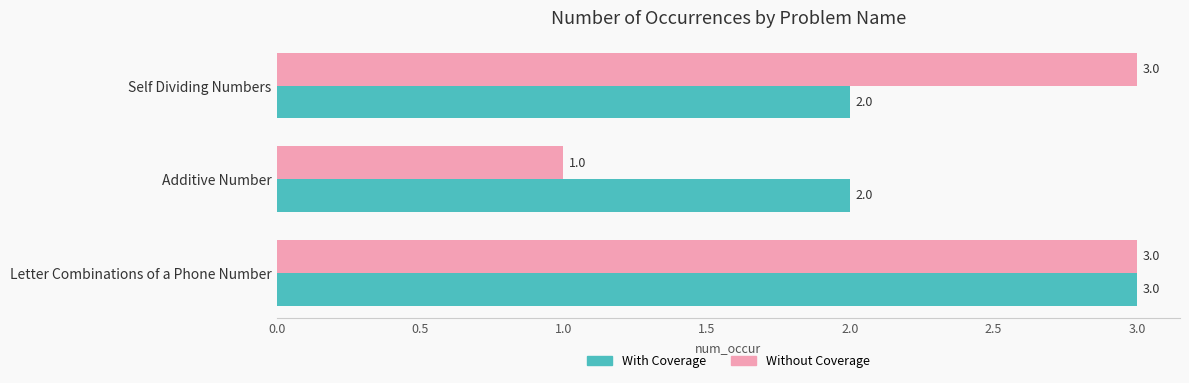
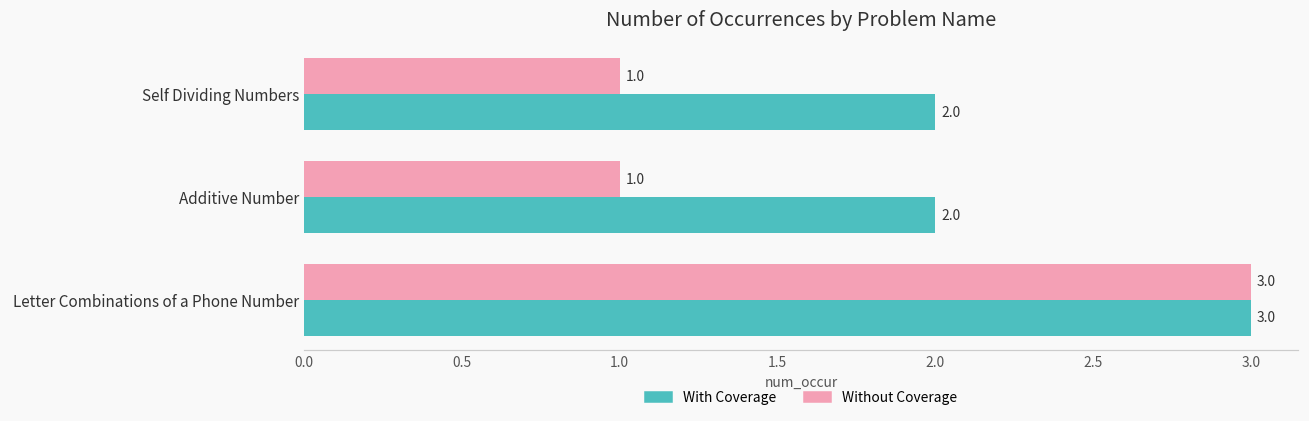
  {
    "With Coverage": {
      "Self Dividing Numbers": 2.0,
      "Additive Number": 2.0,
      "Letter Combinations of a Phone Number": 3.0
    },
    "Without Coverage": {
-     "Self Dividing Numbers": 3.0,
+     "Self Dividing Numbers": 1.0,
      "Additive Number": 1.0,
      "Letter Combinations of a Phone Number": 3.0
    }
  }
